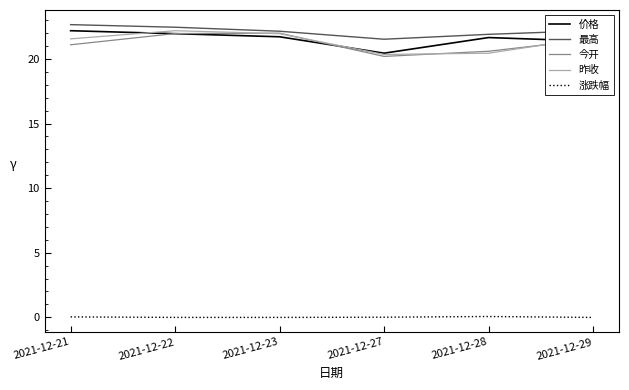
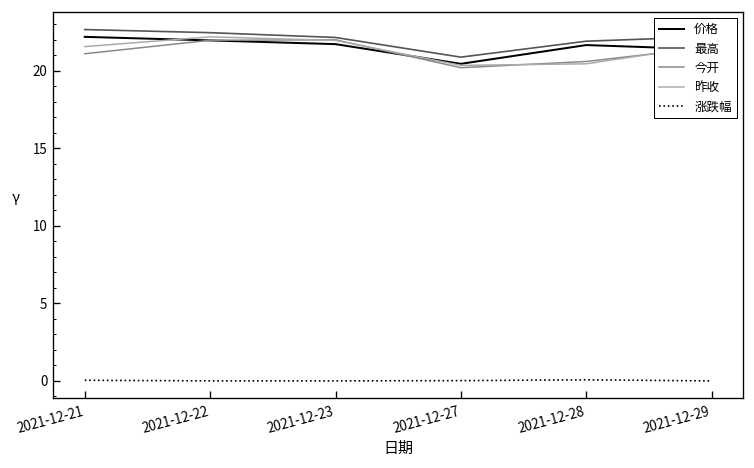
  {
    "最高": {
      "2021-12-21": 22.7,
      "2021-12-22": 22.5,
-     "2021-12-27": 21.5,
+     "2021-12-27": 20.9,
      "2021-12-28": 21.9
    }
  }
